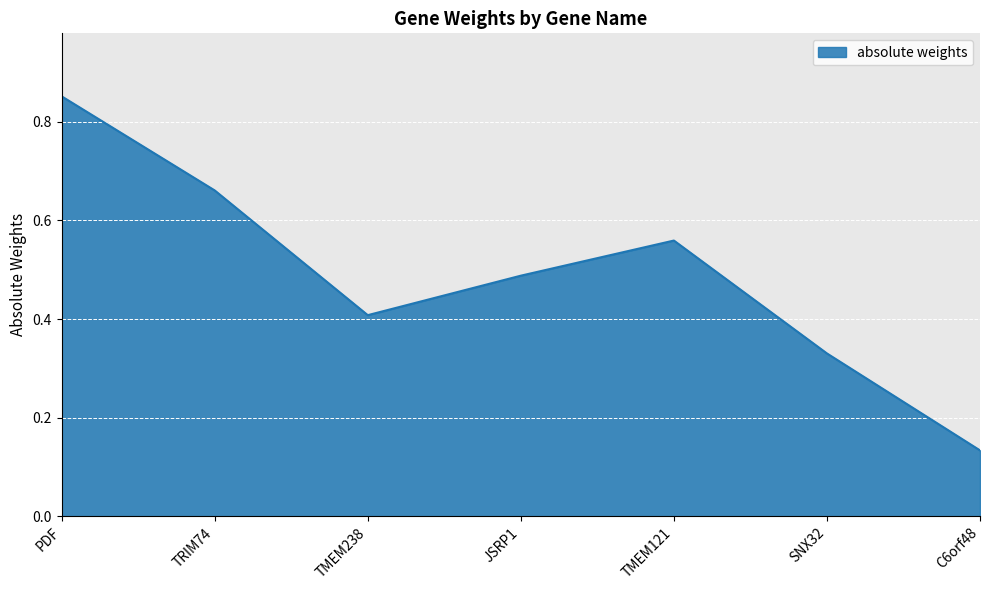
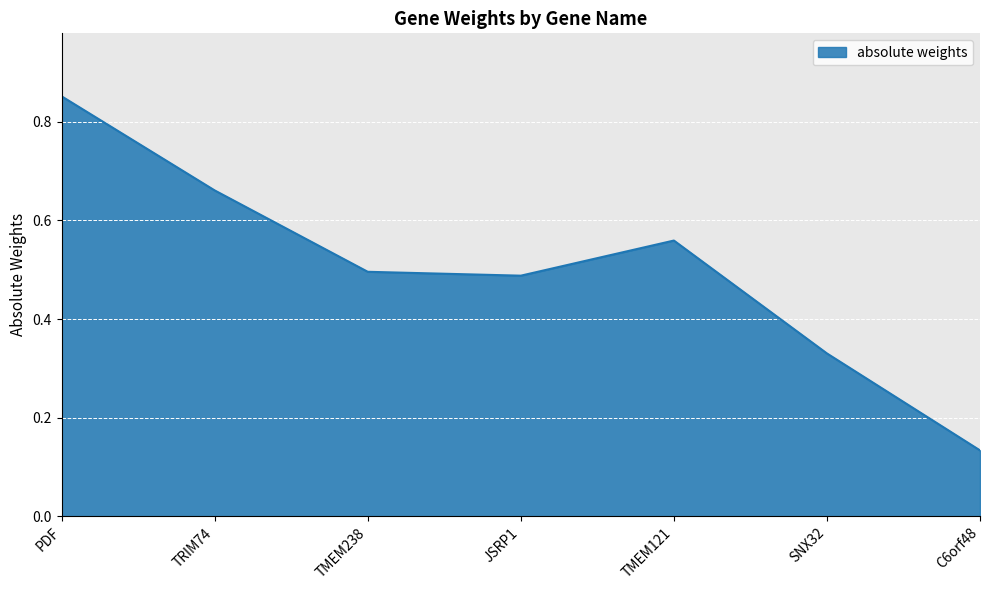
  {
    "PDF": 0.85,
    "TRIM74": 0.66,
-   "TMEM238": 0.41,
+   "TMEM238": 0.50,
    "JSRP1": 0.49,
    "TMEM121": 0.56,
    "SNX32": 0.33,
    "C6orf48": 0.13
  }
